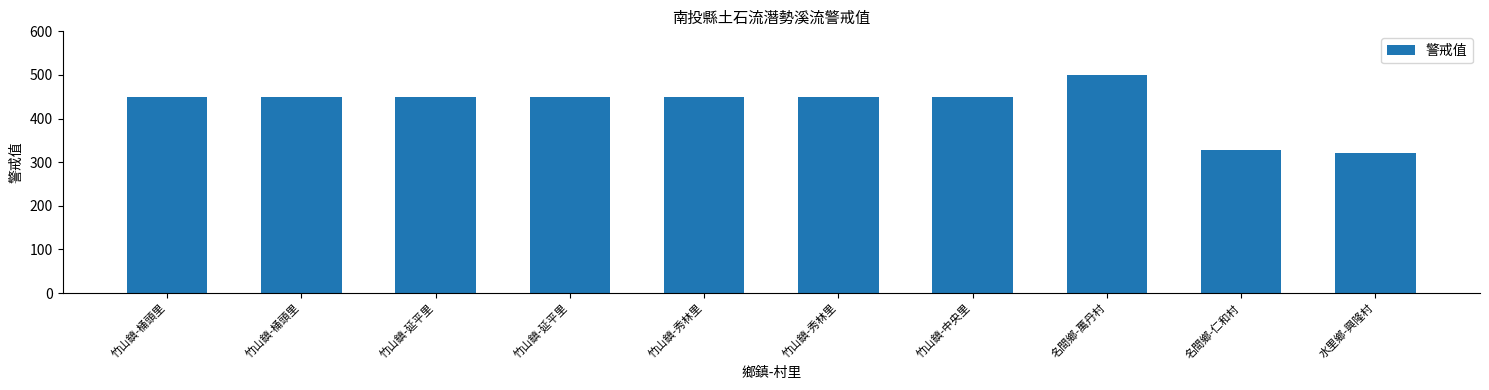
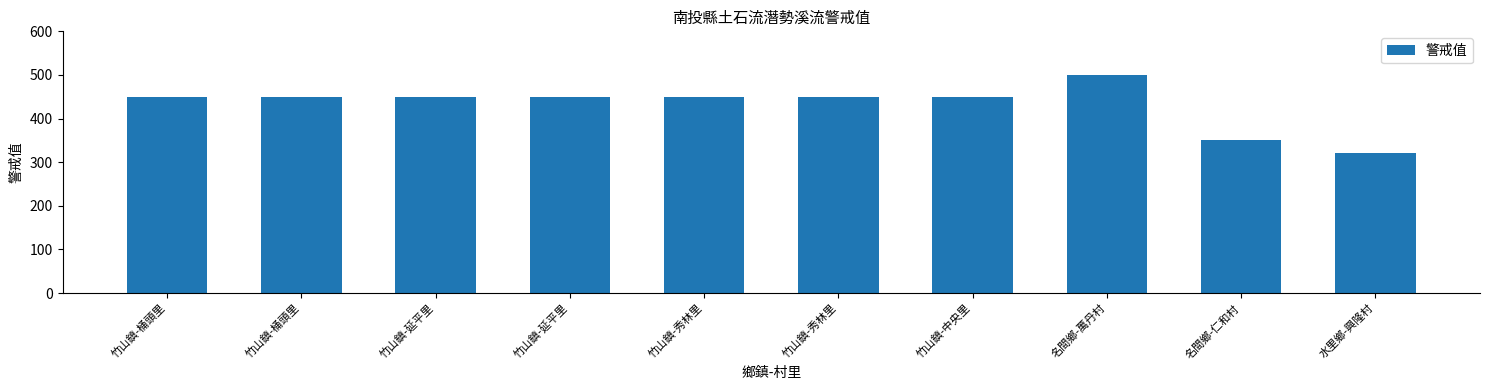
  {
    "竹山鎮-中央里": 450,
    "名間鄉-萬丹村": 500,
-   "名間鄉-仁和村": 330,
+   "名間鄉-仁和村": 350,
    "水里鄉-興隆村": 320
  }
